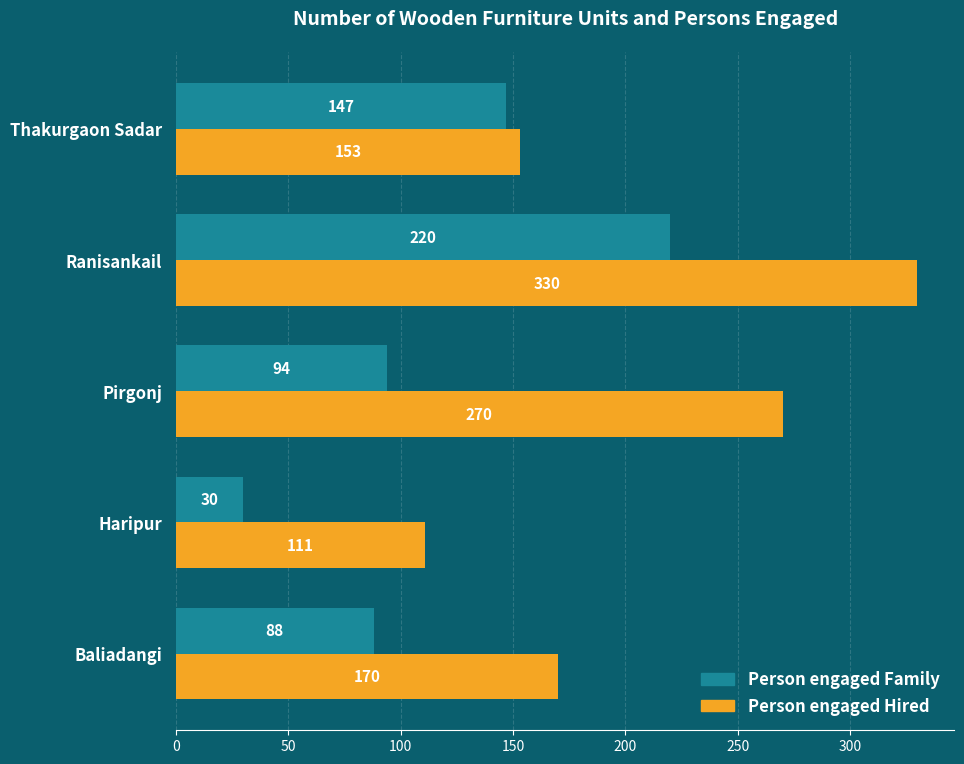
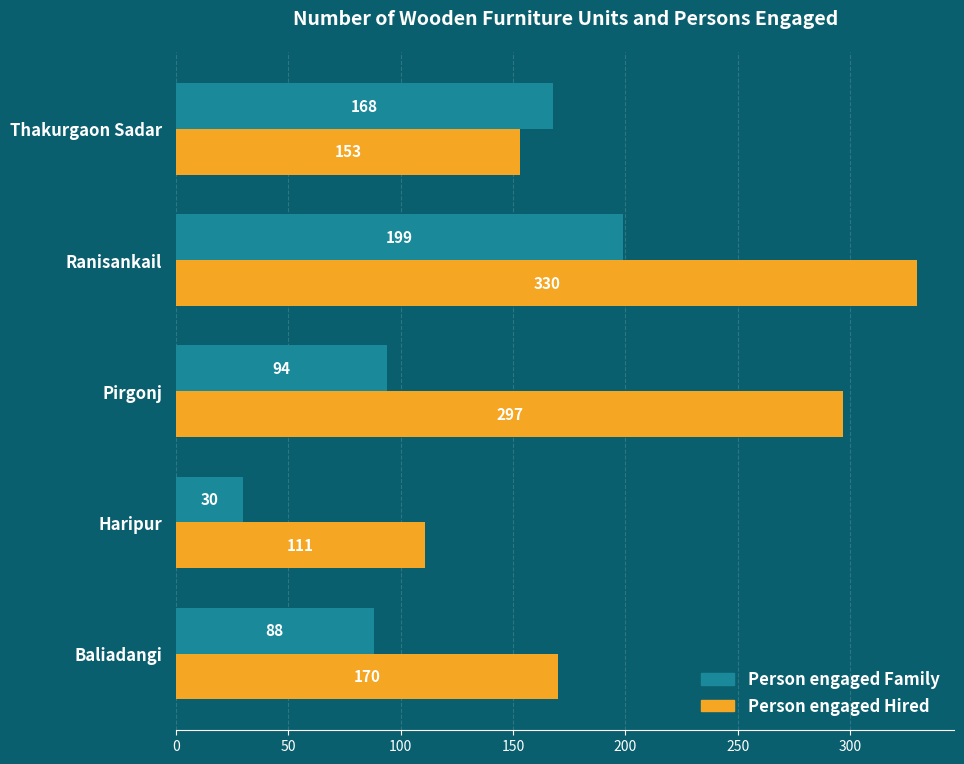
  {
    "Person engaged Family": {
-     "Thakurgaon Sadar": 147,
-     "Ranisankail": 220,
+     "Thakurgaon Sadar": 168,
+     "Ranisankail": 199,
      "Pirgonj": 94,
      "Haripur": 30,
      "Baliadangi": 88
    },
    "Person engaged Hired": {
      "Thakurgaon Sadar": 153,
      "Ranisankail": 330,
-     "Pirgonj": 270,
+     "Pirgonj": 297,
      "Haripur": 111,
      "Baliadangi": 170
    }
  }
